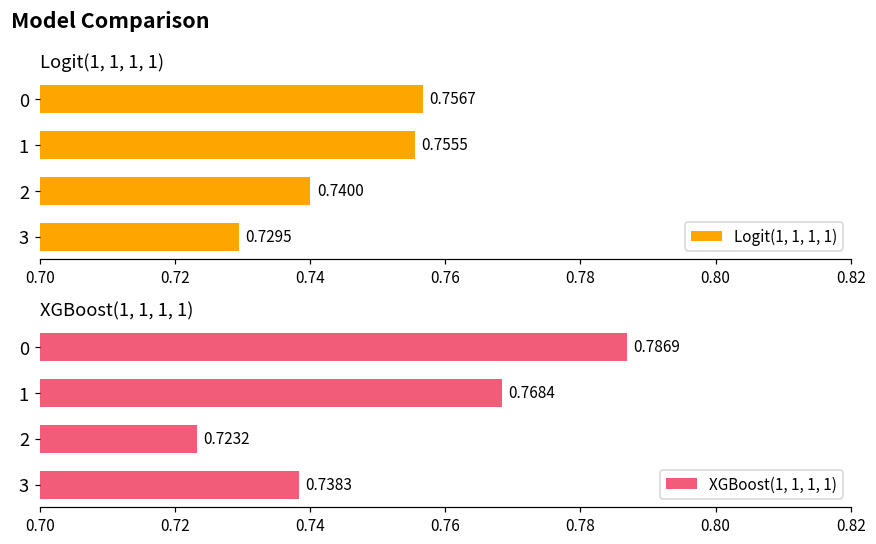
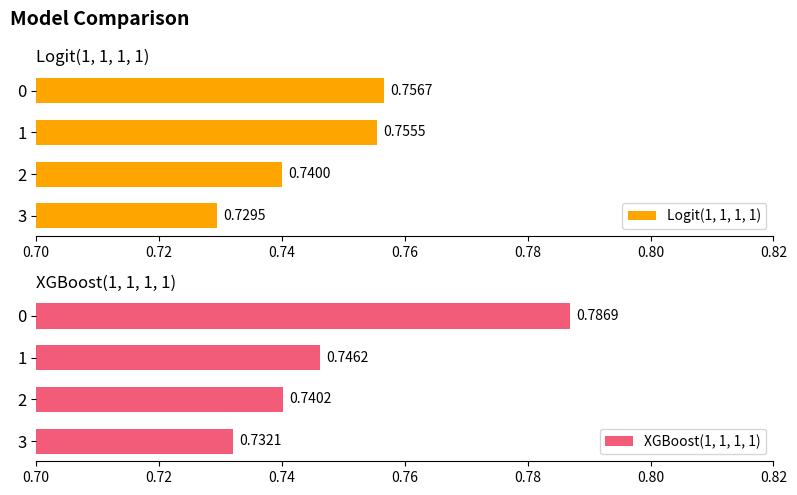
  {
    "Logit(1, 1, 1, 1)": {
      "0": 0.7567,
      "1": 0.7555,
      "2": 0.7400,
      "3": 0.7295
    },
    "XGBoost(1, 1, 1, 1)": {
      "0": 0.7869,
-     "1": 0.7684,
-     "2": 0.7232,
-     "3": 0.7383
+     "1": 0.7462,
+     "2": 0.7402,
+     "3": 0.7321
    }
  }
